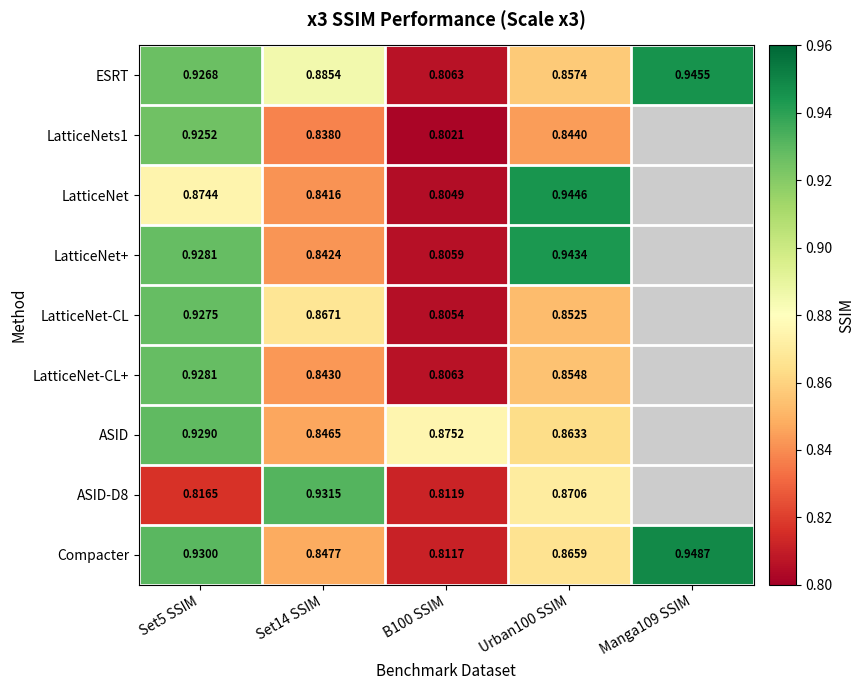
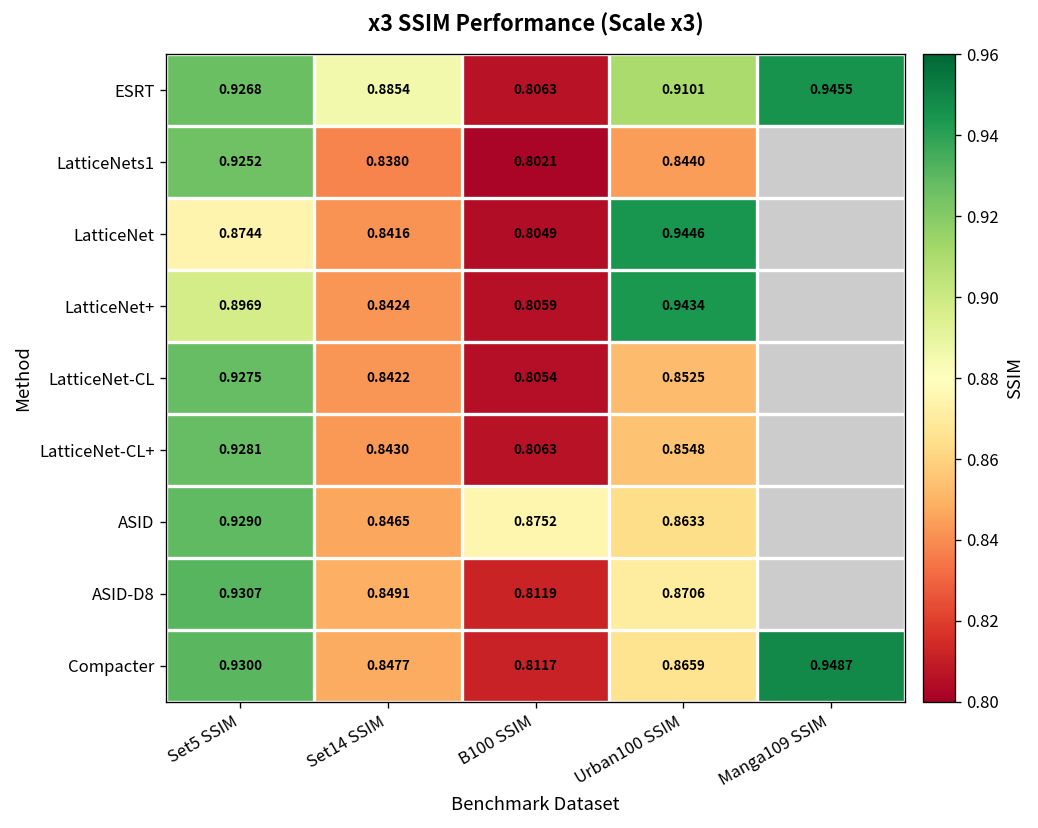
  {
    "ESRT": {
      "Set5 SSIM": 0.9268,
      "Set14 SSIM": 0.8854,
      "B100 SSIM": 0.8063,
-     "Urban100 SSIM": 0.8574,
+     "Urban100 SSIM": 0.9101,
      "Manga109 SSIM": 0.9455
    },
    "LatticeNets1": {
      "Set5 SSIM": 0.9252,
      "Set14 SSIM": 0.8380,
      "B100 SSIM": 0.8021,
      "Urban100 SSIM": 0.8440
    },
    "LatticeNet": {
      "Set5 SSIM": 0.8744,
      "Set14 SSIM": 0.8416,
      "B100 SSIM": 0.8049,
      "Urban100 SSIM": 0.9446
    },
    "LatticeNet+": {
-     "Set5 SSIM": 0.9281,
+     "Set5 SSIM": 0.8969,
      "Set14 SSIM": 0.8424,
      "B100 SSIM": 0.8059,
      "Urban100 SSIM": 0.9434
    },
    "LatticeNet-CL": {
      "Set5 SSIM": 0.9275,
-     "Set14 SSIM": 0.8671,
+     "Set14 SSIM": 0.8422,
      "B100 SSIM": 0.8054,
      "Urban100 SSIM": 0.8525
    },
    "LatticeNet-CL+": {
      "Set5 SSIM": 0.9281,
      "Set14 SSIM": 0.8430,
      "B100 SSIM": 0.8063,
      "Urban100 SSIM": 0.8548
    },
    "ASID": {
      "Set5 SSIM": 0.9290,
      "Set14 SSIM": 0.8465,
      "B100 SSIM": 0.8752,
      "Urban100 SSIM": 0.8633
    },
    "ASID-D8": {
-     "Set5 SSIM": 0.8165,
-     "Set14 SSIM": 0.9315,
+     "Set5 SSIM": 0.9307,
+     "Set14 SSIM": 0.8491,
      "B100 SSIM": 0.8119,
      "Urban100 SSIM": 0.8706
    },
    "Compacter": {
      "Set5 SSIM": 0.9300,
      "Set14 SSIM": 0.8477,
      "B100 SSIM": 0.8117,
      "Urban100 SSIM": 0.8659,
      "Manga109 SSIM": 0.9487
    }
  }
